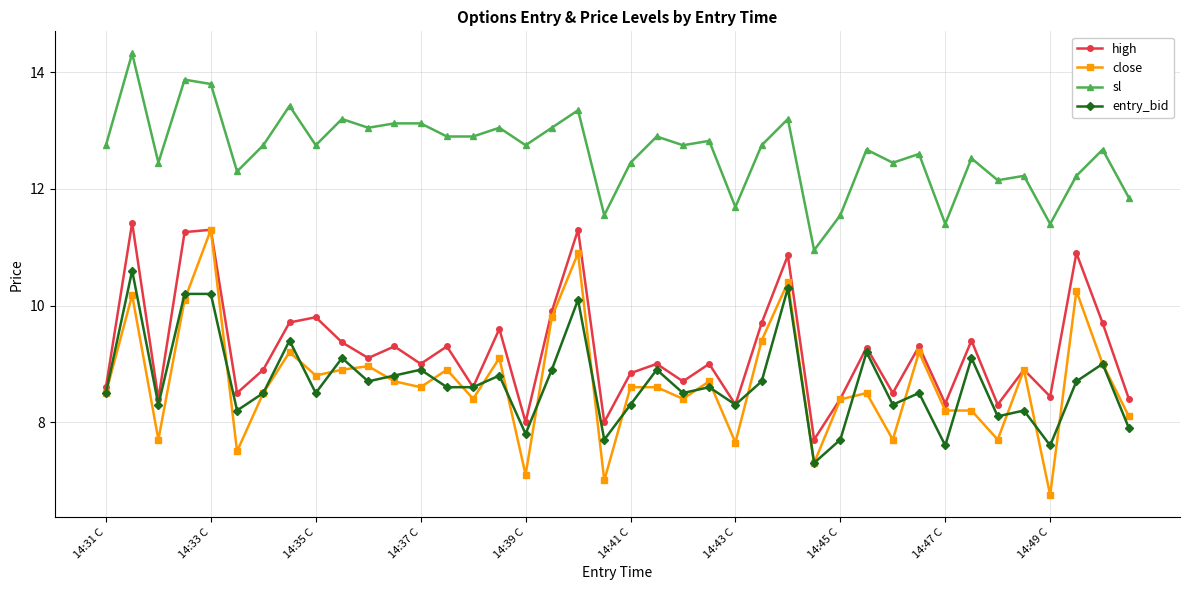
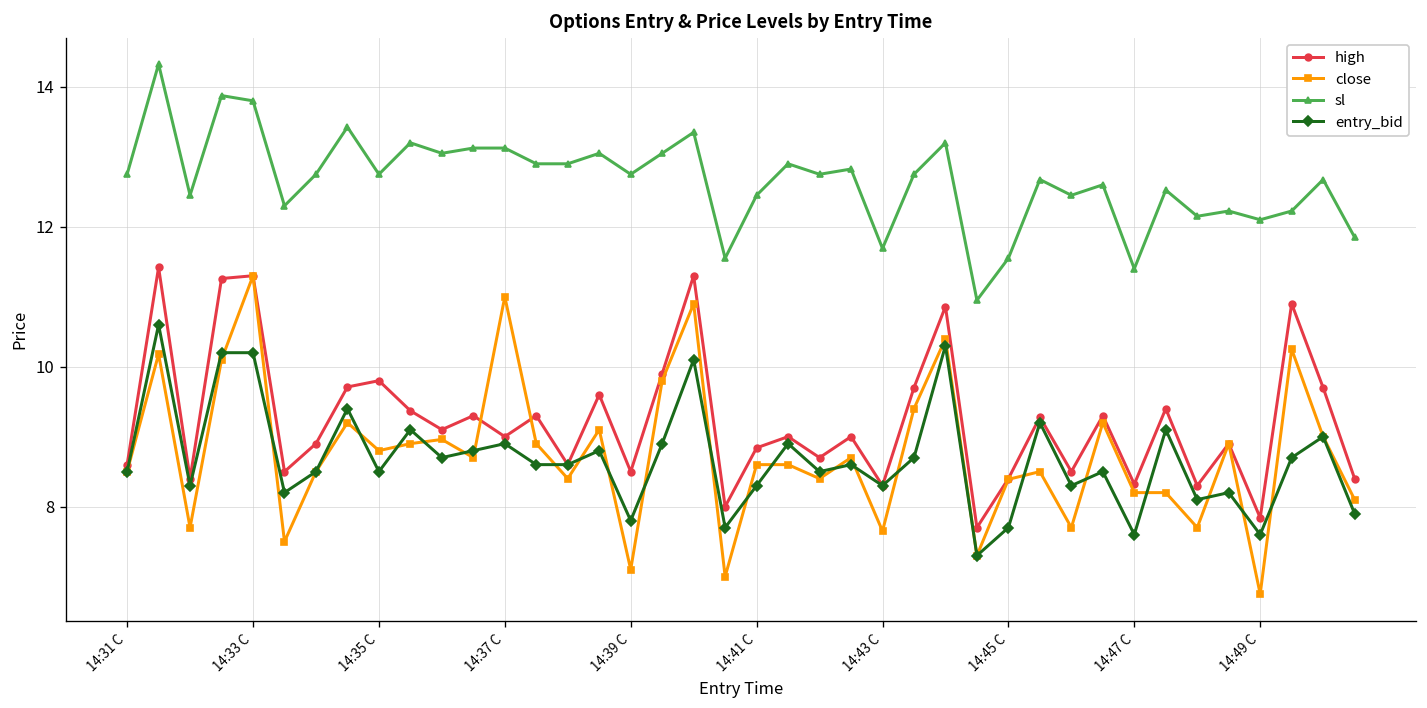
  {
    "high": {
      "14:31 C": 8.6,
      "14:35 C": 9.8,
      "14:37 C": 9.0,
-     "14:39 C": 8.0,
+     "14:39 C": 8.5,
      "14:41 C": 8.8,
      "14:47 C": 8.3,
-     "14:49 C": 8.4
+     "14:49 C": 7.8
    },
    "close": {
      "14:35 C": 8.8,
-     "14:37 C": 8.6,
+     "14:37 C": 11.0,
      "14:39 C": 7.1,
      "14:41 C": 8.6,
      "14:43 C": 7.7,
      "14:47 C": 8.2,
      "14:49 C": 6.8
    },
    "sl": {
      "14:31 C": 12.8,
      "14:33 C": 13.8,
      "14:35 C": 12.8,
      "14:37 C": 13.1,
      "14:39 C": 12.8,
      "14:41 C": 12.5,
      "14:43 C": 11.7,
      "14:45 C": 11.6,
      "14:47 C": 11.4,
-     "14:49 C": 11.4
+     "14:49 C": 12.1
    },
    "entry_bid": {
      "14:33 C": 10.2,
      "14:35 C": 8.5,
      "14:37 C": 8.9,
      "14:39 C": 7.8,
      "14:41 C": 8.3,
      "14:45 C": 7.7,
      "14:47 C": 7.6,
      "14:49 C": 7.6
    }
  }
